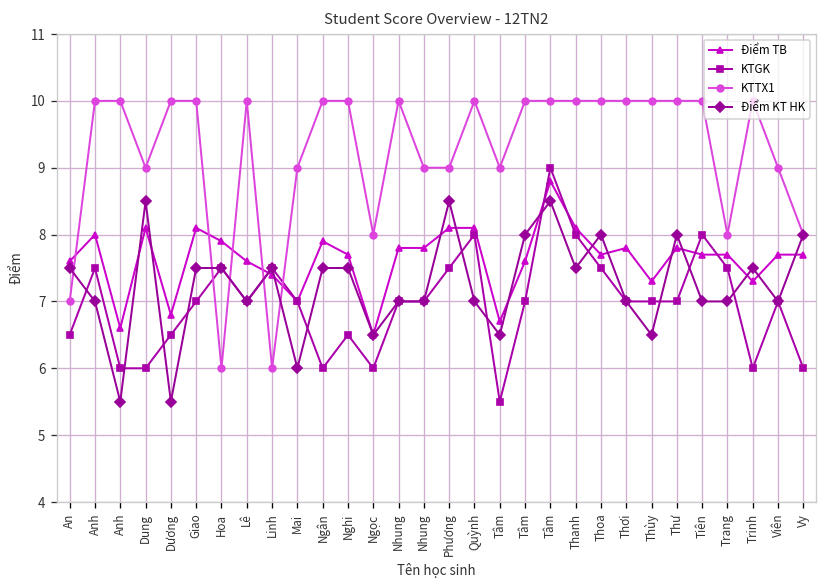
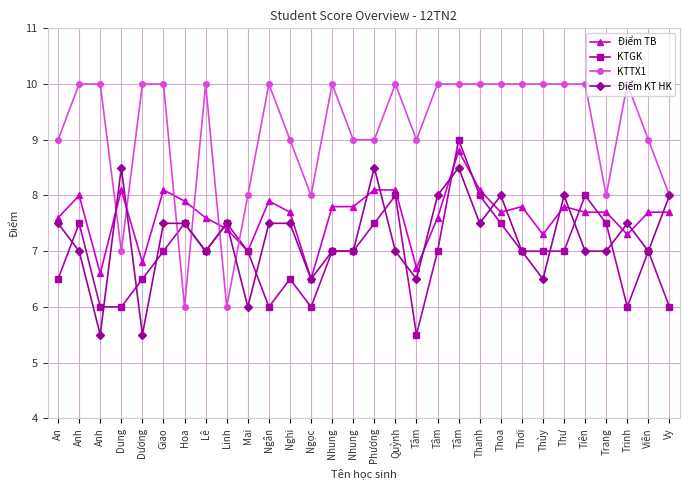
  {
    "KTTX1": {
-     "An": 7,
-     "Dung": 9,
+     "An": 9,
+     "Dung": 7,
      "Dương": 10,
      "Giao": 10,
      "Hoa": 6,
      "Lê": 10,
      "Linh": 6,
-     "Mai": 9,
+     "Mai": 8,
      "Ngân": 10,
-     "Nghi": 10,
+     "Nghi": 9,
      "Ngọc": 8,
      "Phương": 9,
      "Quỳnh": 10,
      "Thanh": 10,
      "Thoa": 10,
      "Thơi": 10,
      "Thùy": 10,
      "Thư": 10,
      "Tiên": 10,
      "Trang": 8,
      "Viên": 9
    }
  }
